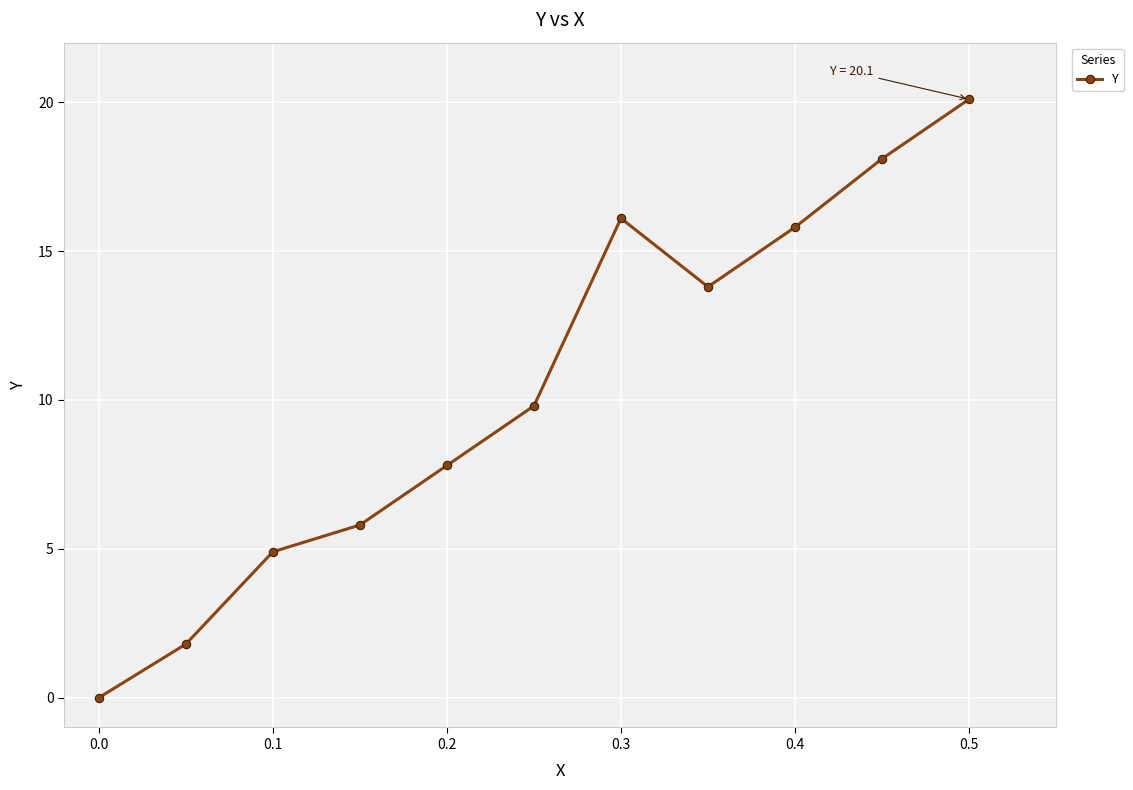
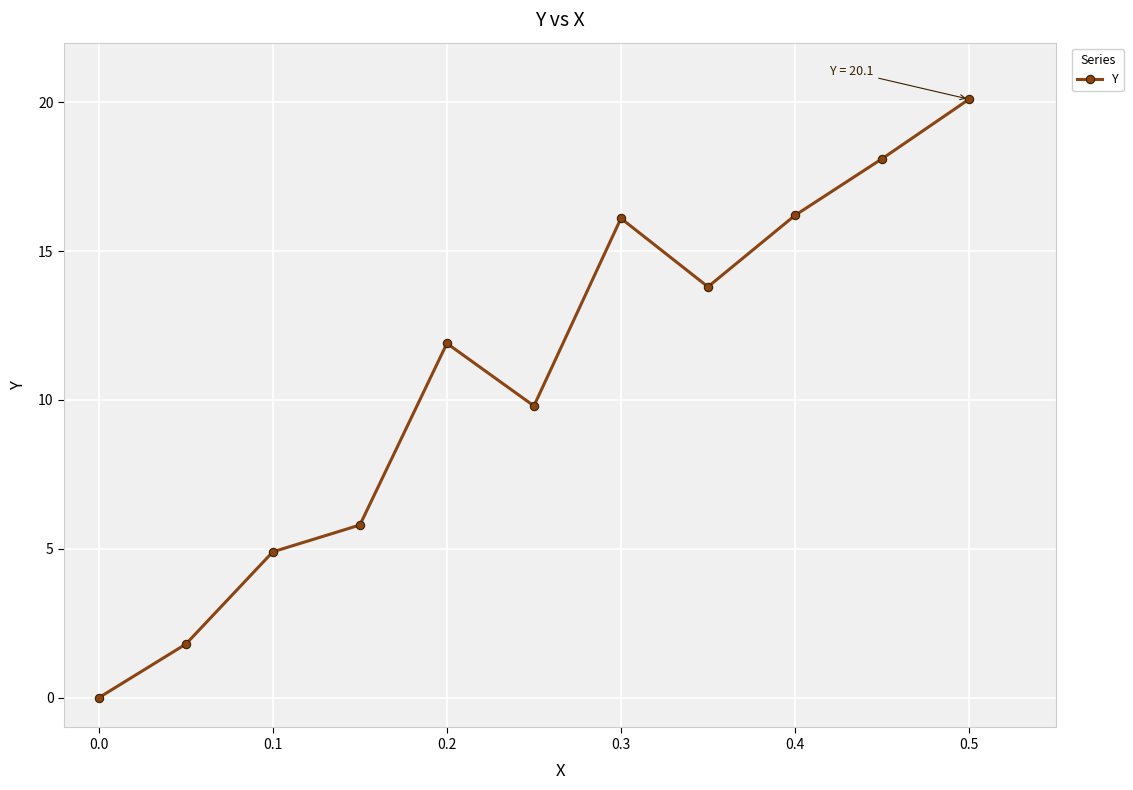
  {
    "0.0": 0.0,
    "0.1": 4.9,
-   "0.2": 7.8,
+   "0.2": 11.9,
    "0.3": 16.1,
-   "0.4": 15.8
+   "0.4": 16.2
  }
